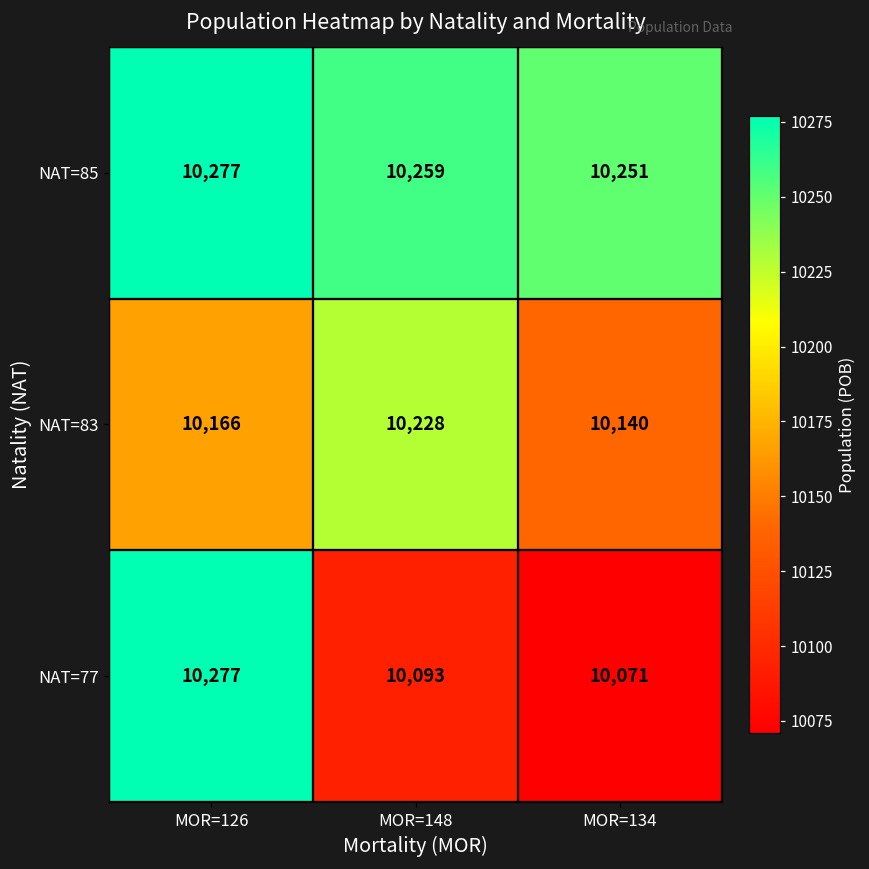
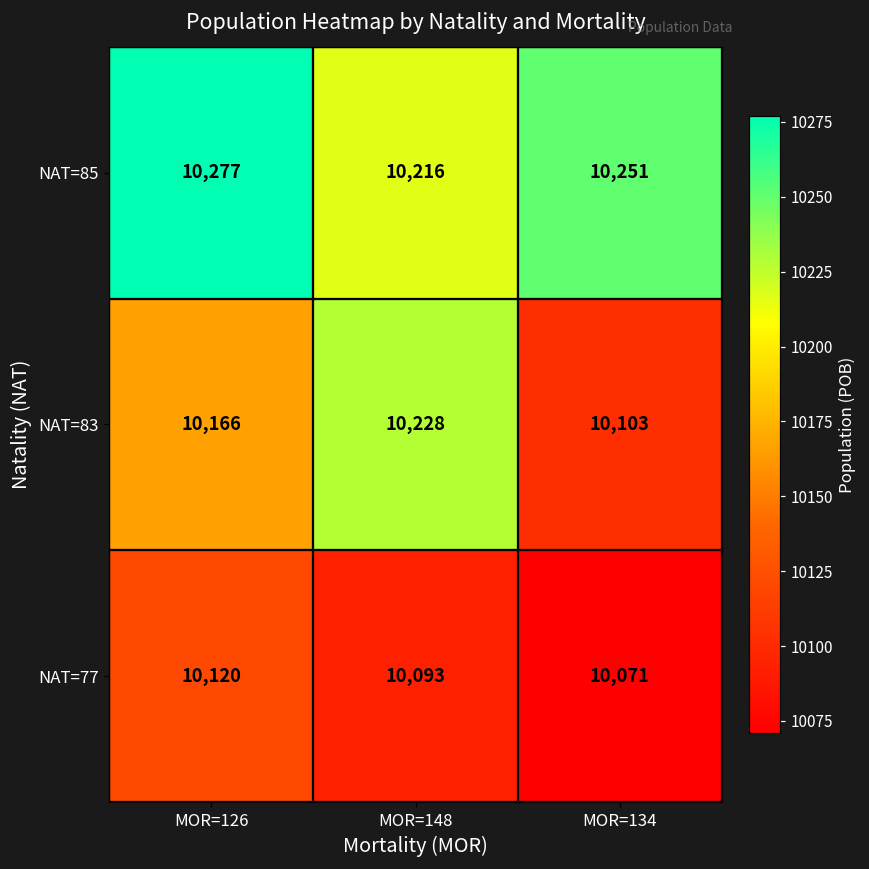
  {
    "NAT=85": {
      "MOR=126": "10,277",
-     "MOR=148": "10,259",
+     "MOR=148": "10,216",
      "MOR=134": "10,251"
    },
    "NAT=83": {
      "MOR=126": "10,166",
      "MOR=148": "10,228",
-     "MOR=134": "10,140"
+     "MOR=134": "10,103"
    },
    "NAT=77": {
-     "MOR=126": "10,277",
+     "MOR=126": "10,120",
      "MOR=148": "10,093",
      "MOR=134": "10,071"
    }
  }
